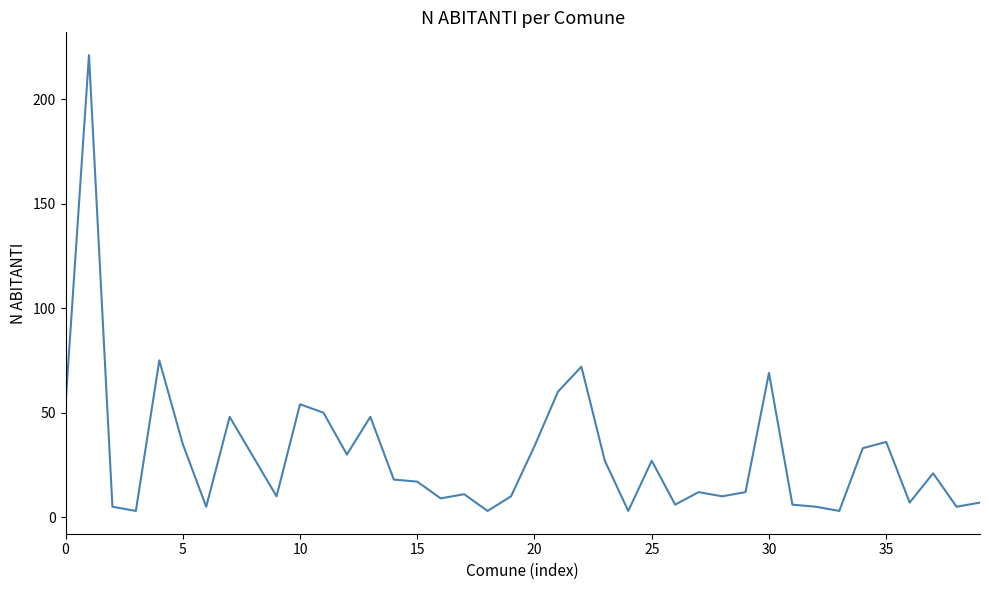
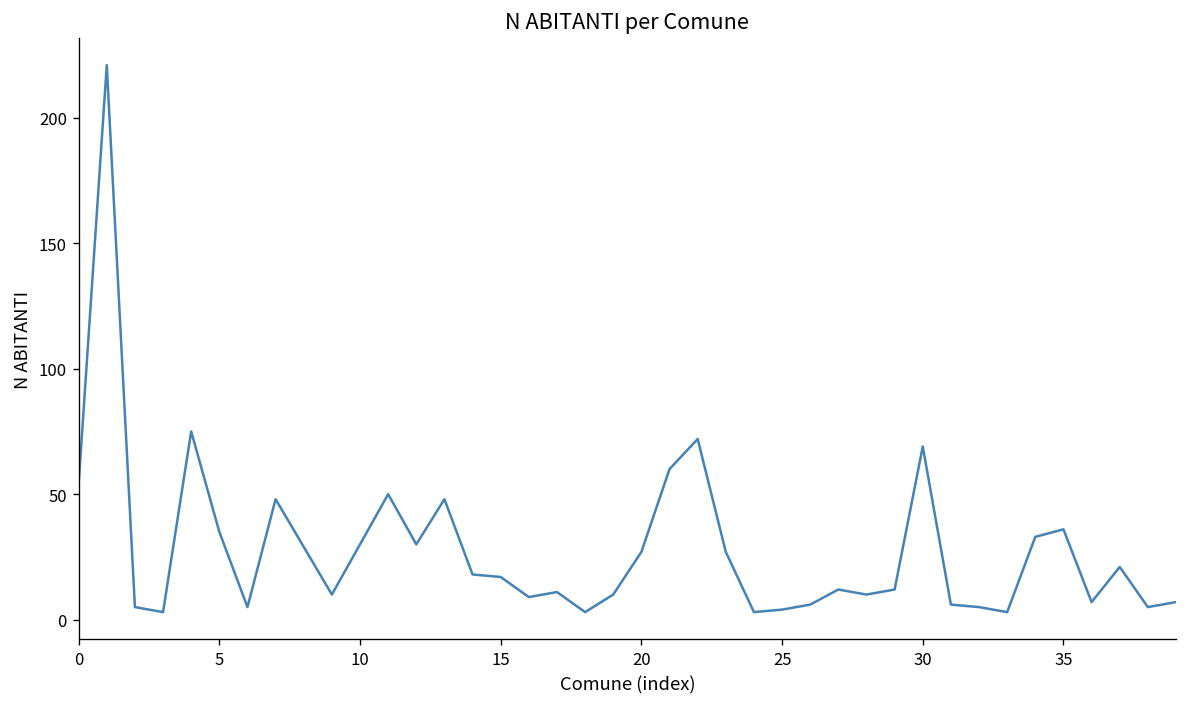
  {
    "0": 54,
    "5": 35,
-   "10": 54,
+   "10": 30,
    "15": 17,
-   "20": 34,
-   "25": 27,
+   "20": 27,
+   "25": 4,
    "30": 69,
    "35": 36
  }
